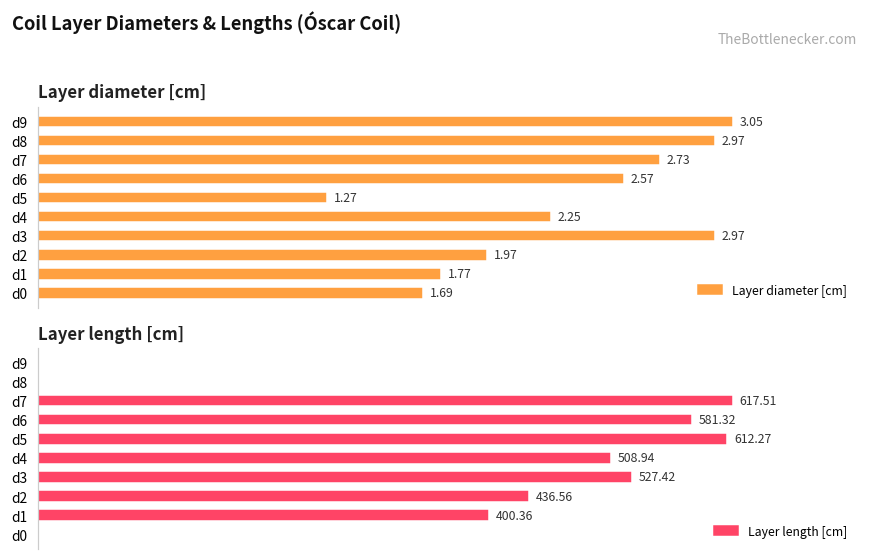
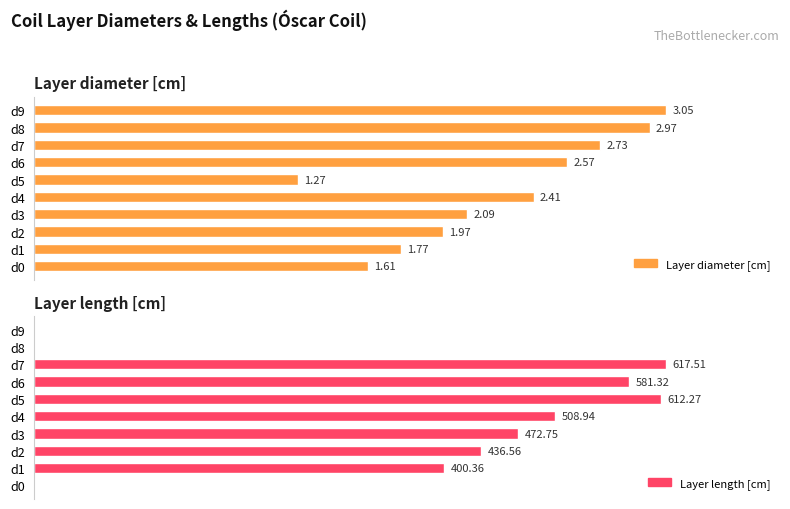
  {
    "Layer diameter [cm]": {
      "d9": 3.05,
      "d8": 2.97,
      "d7": 2.73,
      "d6": 2.57,
      "d5": 1.27,
-     "d4": 2.25,
-     "d3": 2.97,
+     "d4": 2.41,
+     "d3": 2.09,
      "d2": 1.97,
      "d1": 1.77,
-     "d0": 1.69
+     "d0": 1.61
    },
    "Layer length [cm]": {
      "d7": 617.51,
      "d6": 581.32,
      "d5": 612.27,
      "d4": 508.94,
-     "d3": 527.42,
+     "d3": 472.75,
      "d2": 436.56,
      "d1": 400.36
    }
  }
